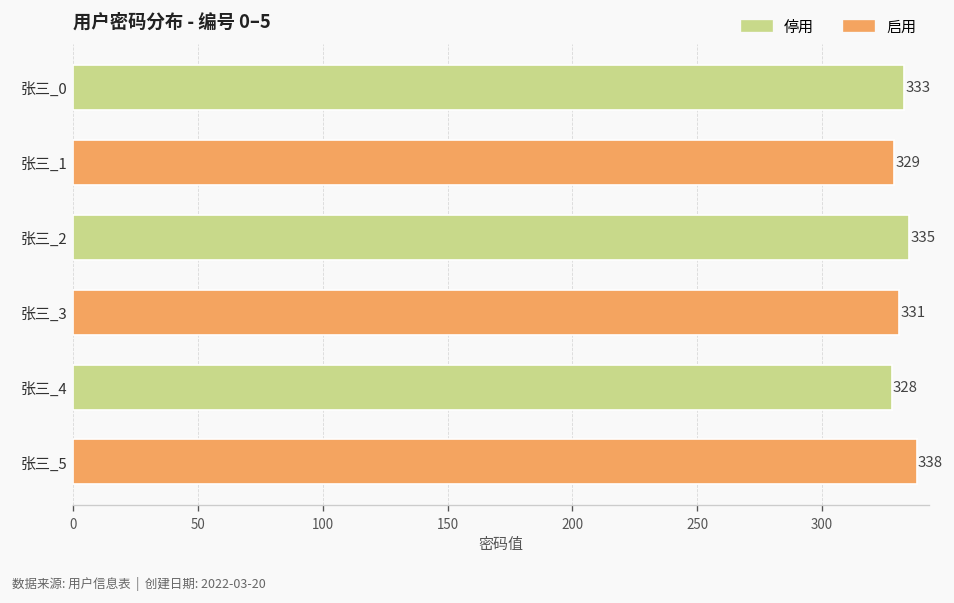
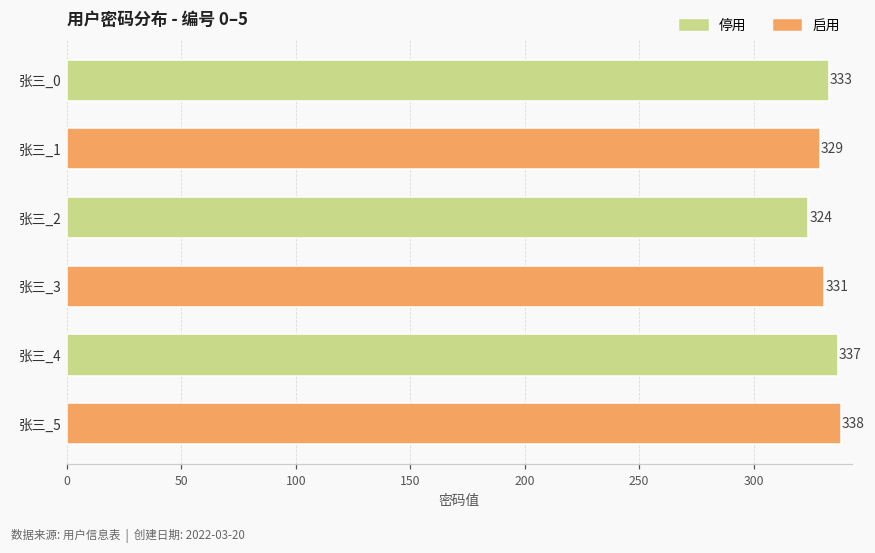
  {
    "张三_0": 333,
    "张三_1": 329,
-   "张三_2": 335,
+   "张三_2": 324,
    "张三_3": 331,
-   "张三_4": 328,
+   "张三_4": 337,
    "张三_5": 338
  }
